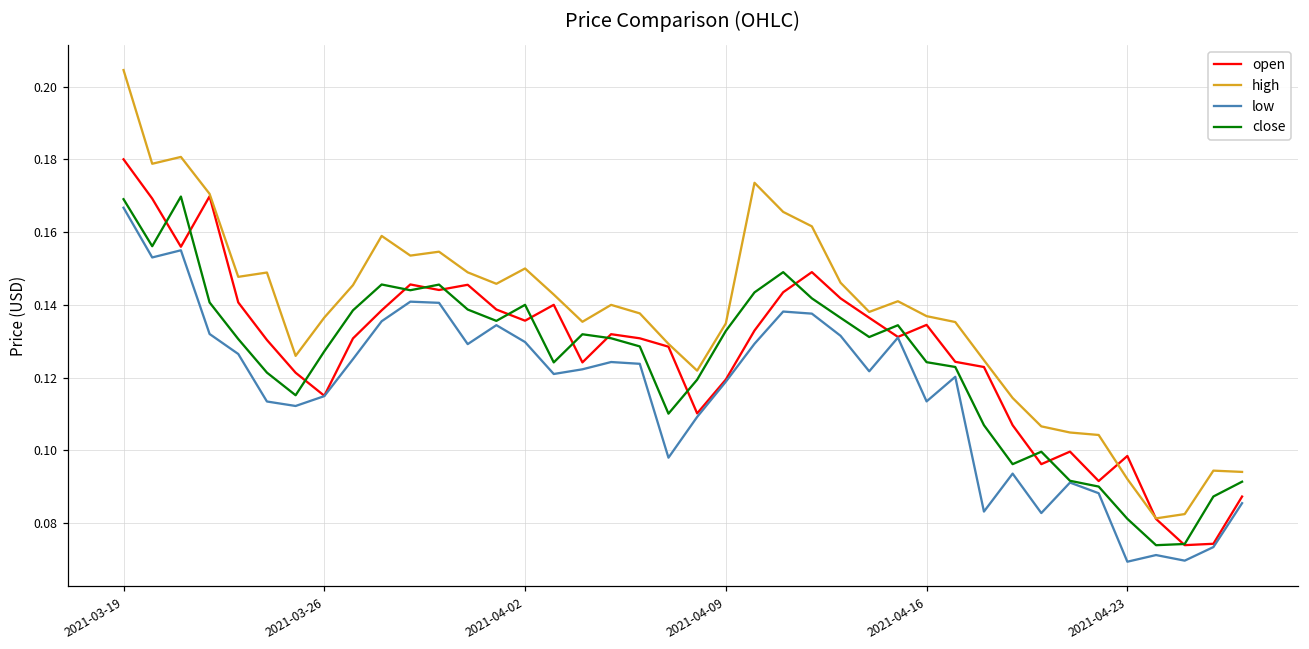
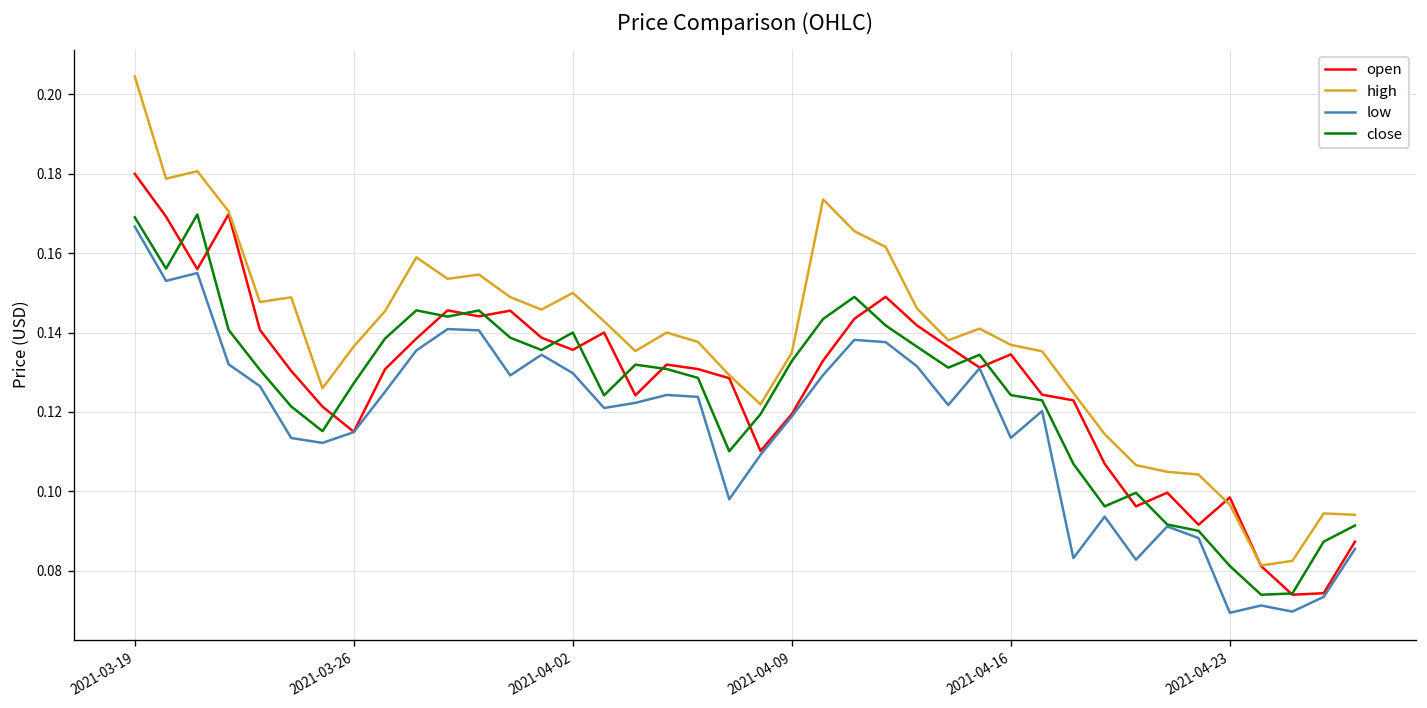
  {
    "open": {
      "2021-03-19": 0.180,
      "2021-04-02": 0.136,
      "2021-04-16": 0.135,
      "2021-04-23": 0.098
    },
    "high": {
      "2021-03-19": 0.205,
      "2021-03-26": 0.137,
      "2021-04-02": 0.150,
      "2021-04-09": 0.135,
      "2021-04-16": 0.137,
-     "2021-04-23": 0.092
+     "2021-04-23": 0.097
    },
    "low": {
      "2021-03-19": 0.167,
      "2021-04-02": 0.130,
      "2021-04-16": 0.113,
      "2021-04-23": 0.069
    },
    "close": {
      "2021-03-19": 0.169,
      "2021-03-26": 0.127,
      "2021-04-02": 0.140,
      "2021-04-09": 0.133,
      "2021-04-16": 0.124,
      "2021-04-23": 0.081
    }
  }
